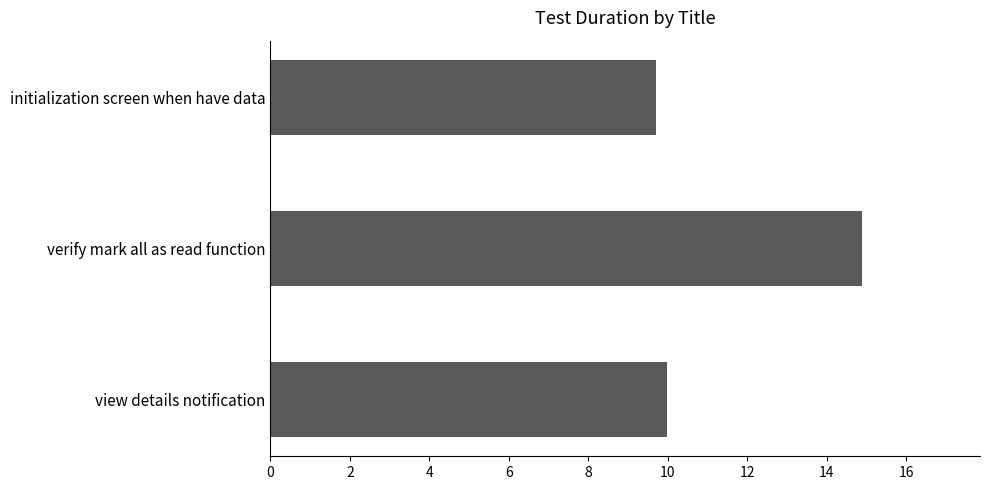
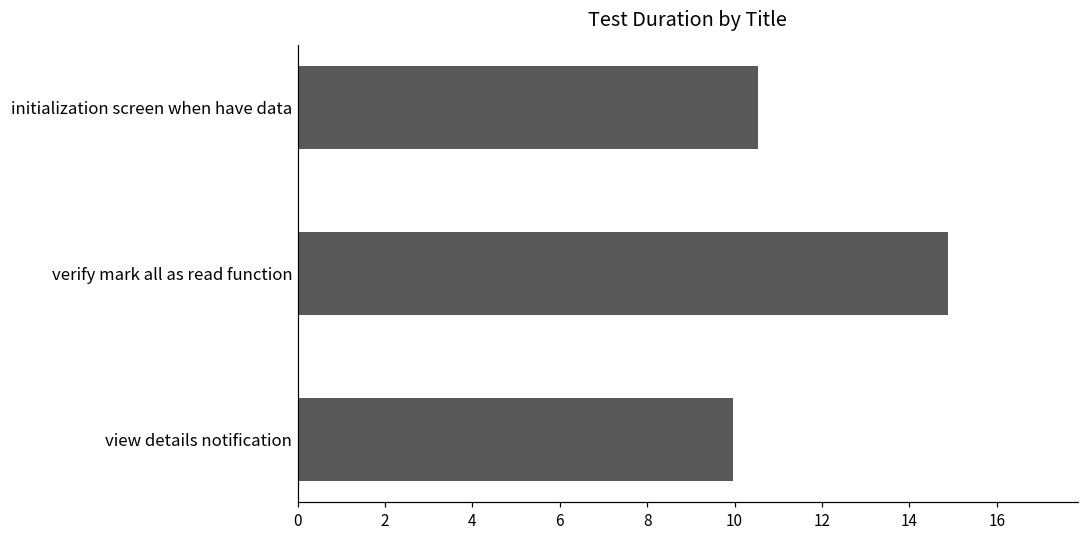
  {
-   "initialization screen when have data": 9.7,
+   "initialization screen when have data": 10.5,
    "verify mark all as read function": 14.9,
    "view details notification": 10.0
  }
